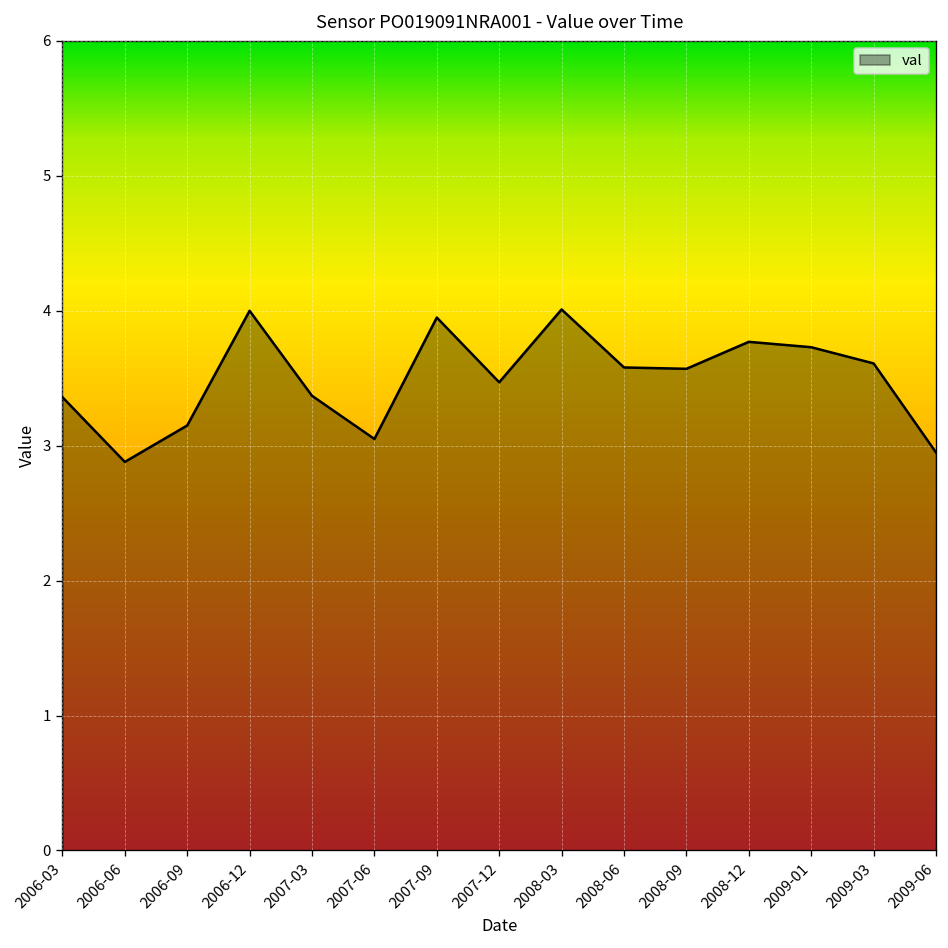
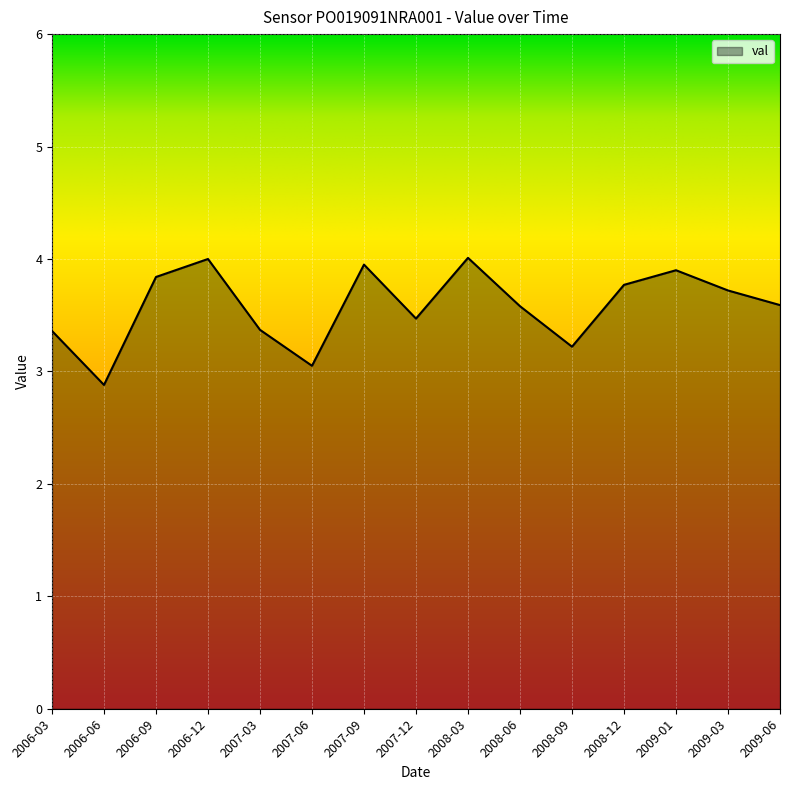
  {
    "2006-03": 3.36,
    "2006-06": 2.88,
-   "2006-09": 3.15,
+   "2006-09": 3.84,
    "2006-12": 4.00,
    "2007-03": 3.37,
    "2007-06": 3.05,
    "2007-09": 3.95,
    "2007-12": 3.47,
    "2008-03": 4.01,
    "2008-06": 3.58,
-   "2008-09": 3.57,
+   "2008-09": 3.22,
    "2008-12": 3.77,
-   "2009-01": 3.73,
-   "2009-03": 3.61,
-   "2009-06": 2.95
+   "2009-01": 3.90,
+   "2009-03": 3.72,
+   "2009-06": 3.59
  }
